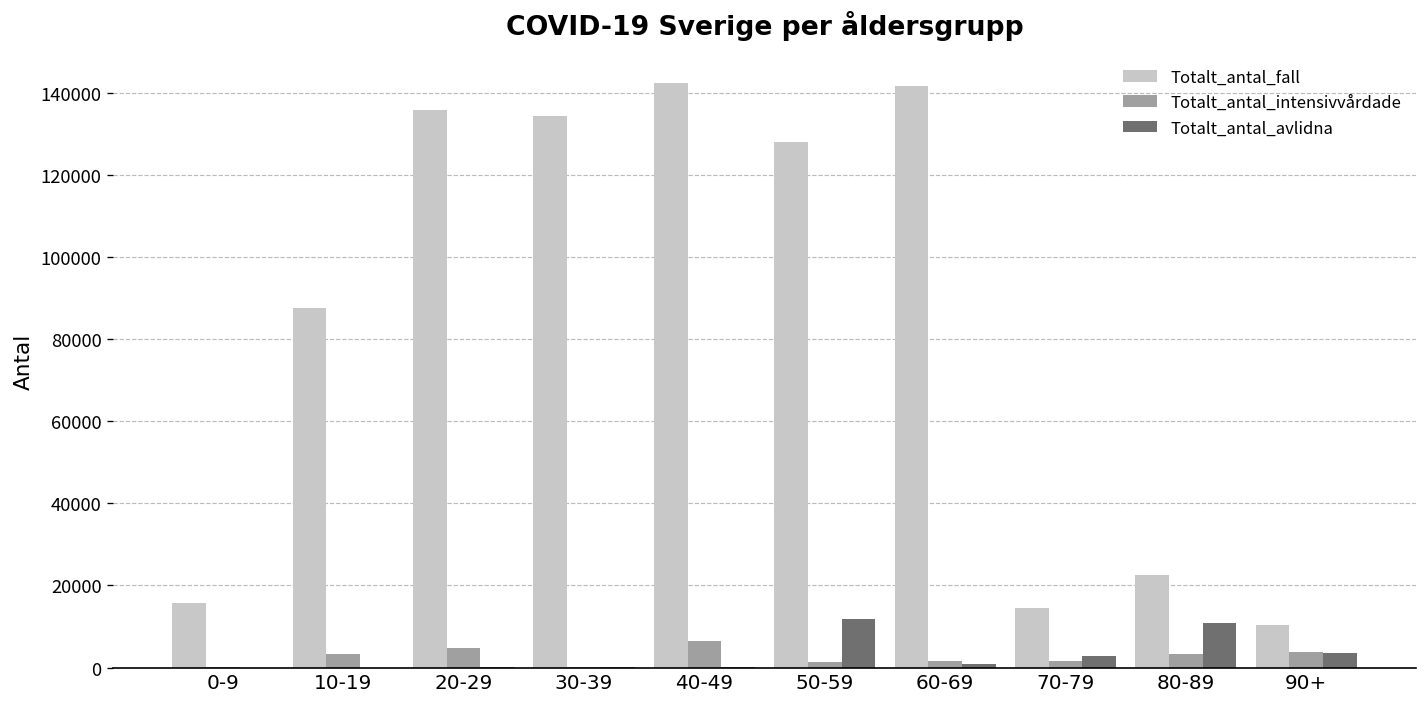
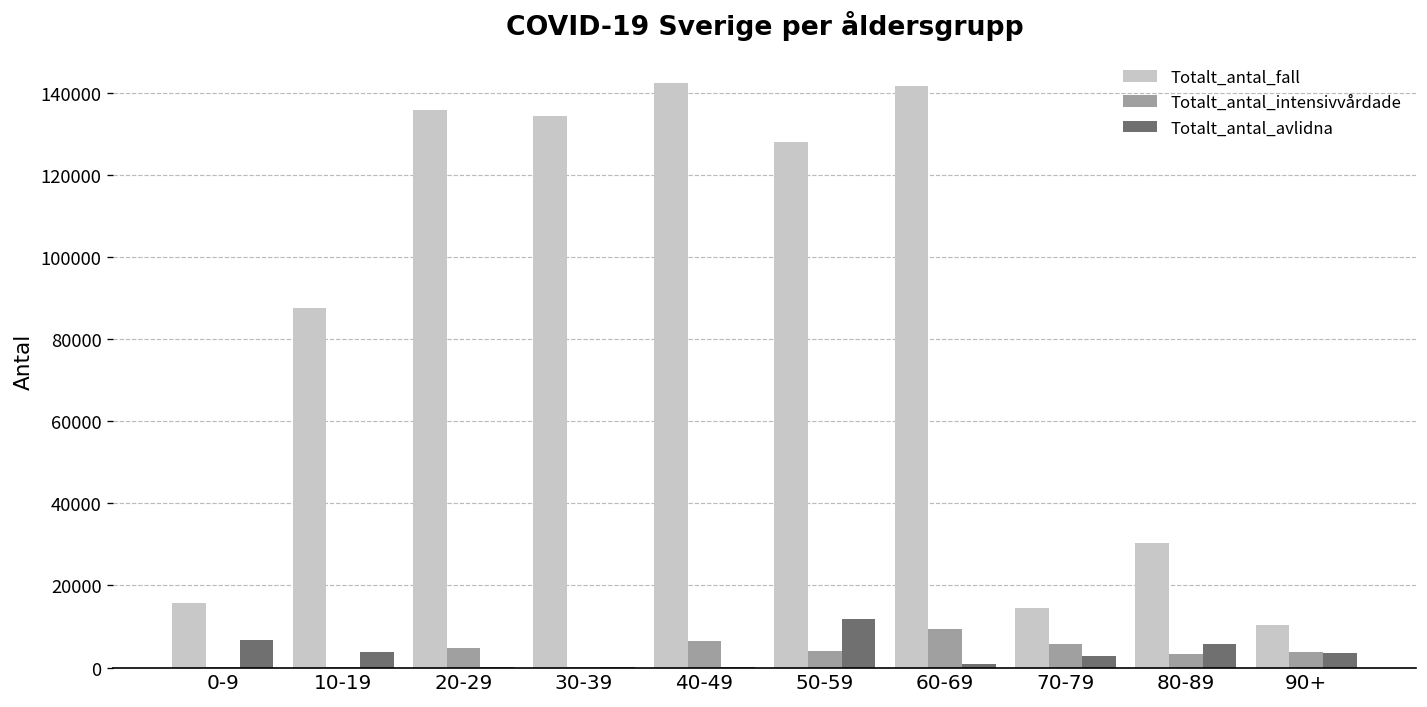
  {
    "Totalt_antal_fall": {
      "0-9": 16000,
      "10-19": 87000,
      "20-29": 136000,
      "30-39": 134000,
      "40-49": 142000,
      "50-59": 128000,
      "60-69": 142000,
      "70-79": 14000,
-     "80-89": 23000,
+     "80-89": 30000,
      "90+": 10000
    },
    "Totalt_antal_intensivvårdade": {
-     "10-19": 3000,
+     "10-19": 0,
      "20-29": 5000,
      "40-49": 6000,
-     "50-59": 1000,
-     "60-69": 2000,
-     "70-79": 1000,
+     "50-59": 4000,
+     "60-69": 9000,
+     "70-79": 6000,
      "80-89": 3000,
      "90+": 4000
    },
    "Totalt_antal_avlidna": {
-     "0-9": 0,
-     "10-19": 0,
+     "0-9": 7000,
+     "10-19": 4000,
      "50-59": 12000,
      "60-69": 1000,
      "70-79": 3000,
-     "80-89": 11000,
+     "80-89": 6000,
      "90+": 4000
    }
  }
